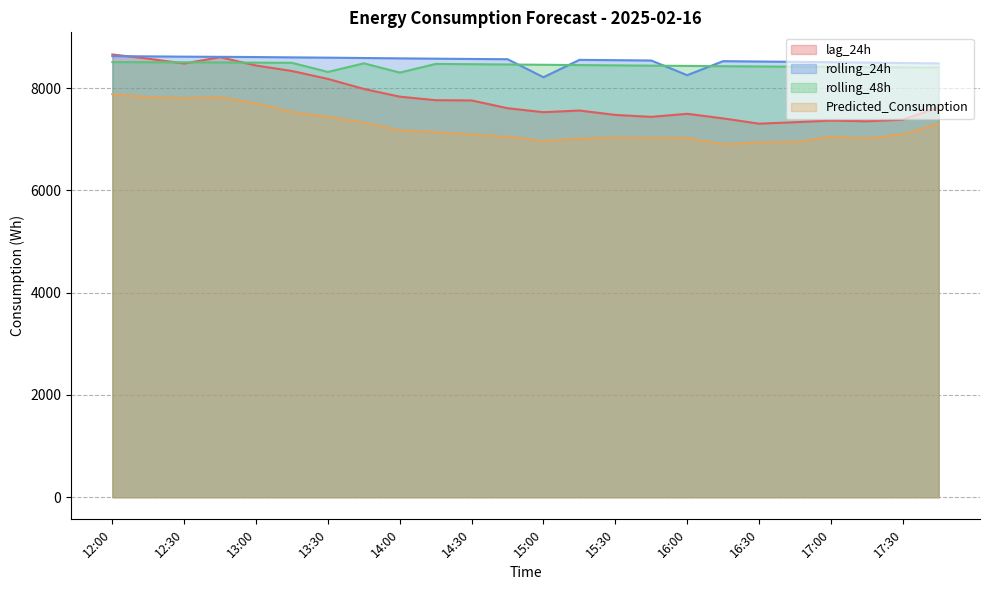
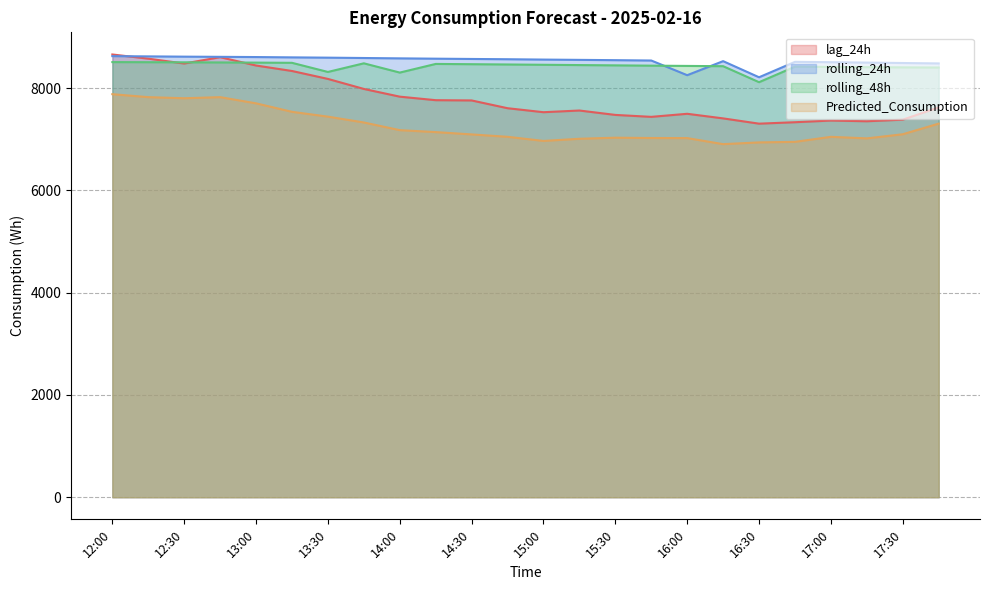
  {
    "rolling_24h": {
      "12:30": 8600,
      "13:00": 8600,
      "13:30": 8600,
      "14:00": 8600,
      "14:30": 8600,
-     "15:00": 8200,
+     "15:00": 8600,
      "15:30": 8500,
      "16:00": 8300,
-     "16:30": 8500
+     "16:30": 8200
    },
    "rolling_48h": {
      "12:00": 8500,
      "13:00": 8500,
      "13:30": 8300,
      "14:00": 8300,
      "14:30": 8500,
      "15:00": 8500,
      "15:30": 8400,
      "16:00": 8400,
-     "16:30": 8400
+     "16:30": 8100
    }
  }
